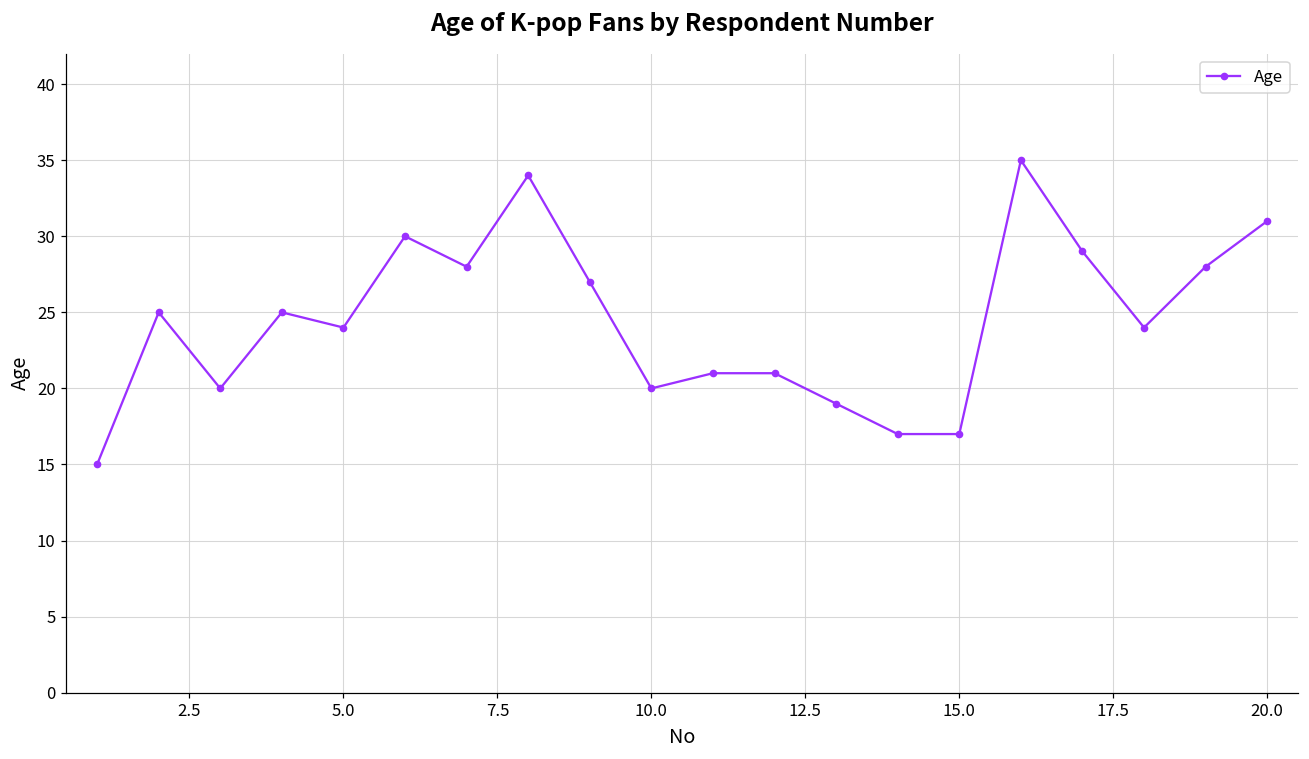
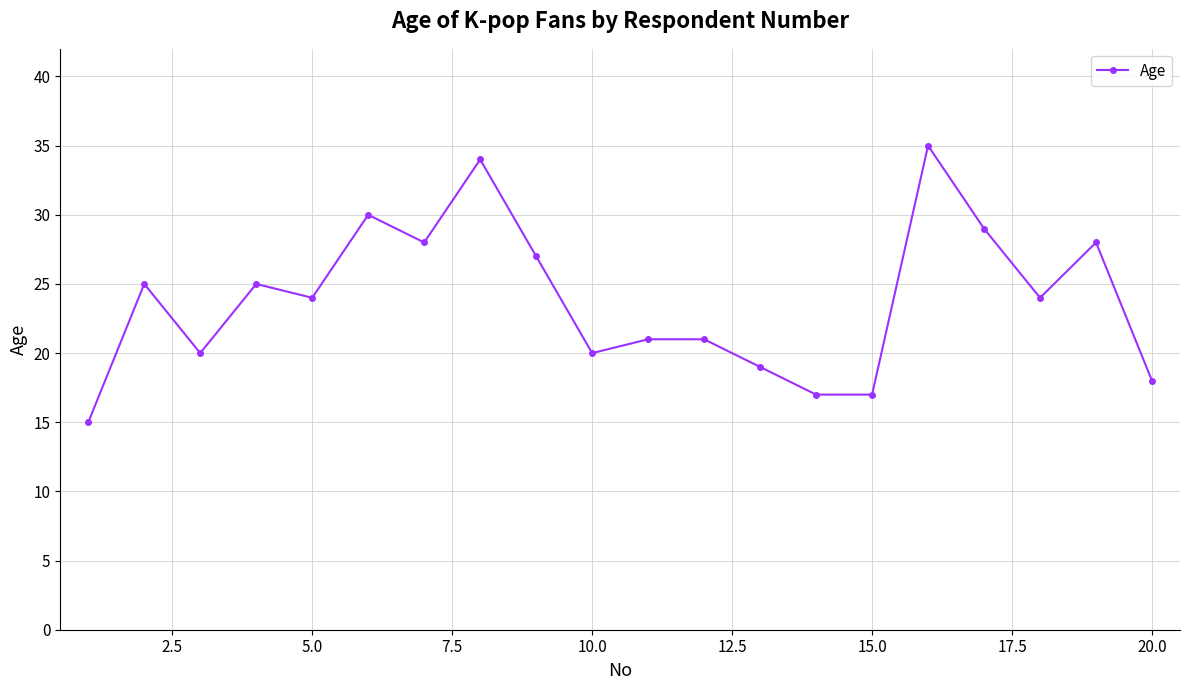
  {
    "5.0": 24,
    "10.0": 20,
    "15.0": 17,
-   "20.0": 31
+   "20.0": 18
  }
